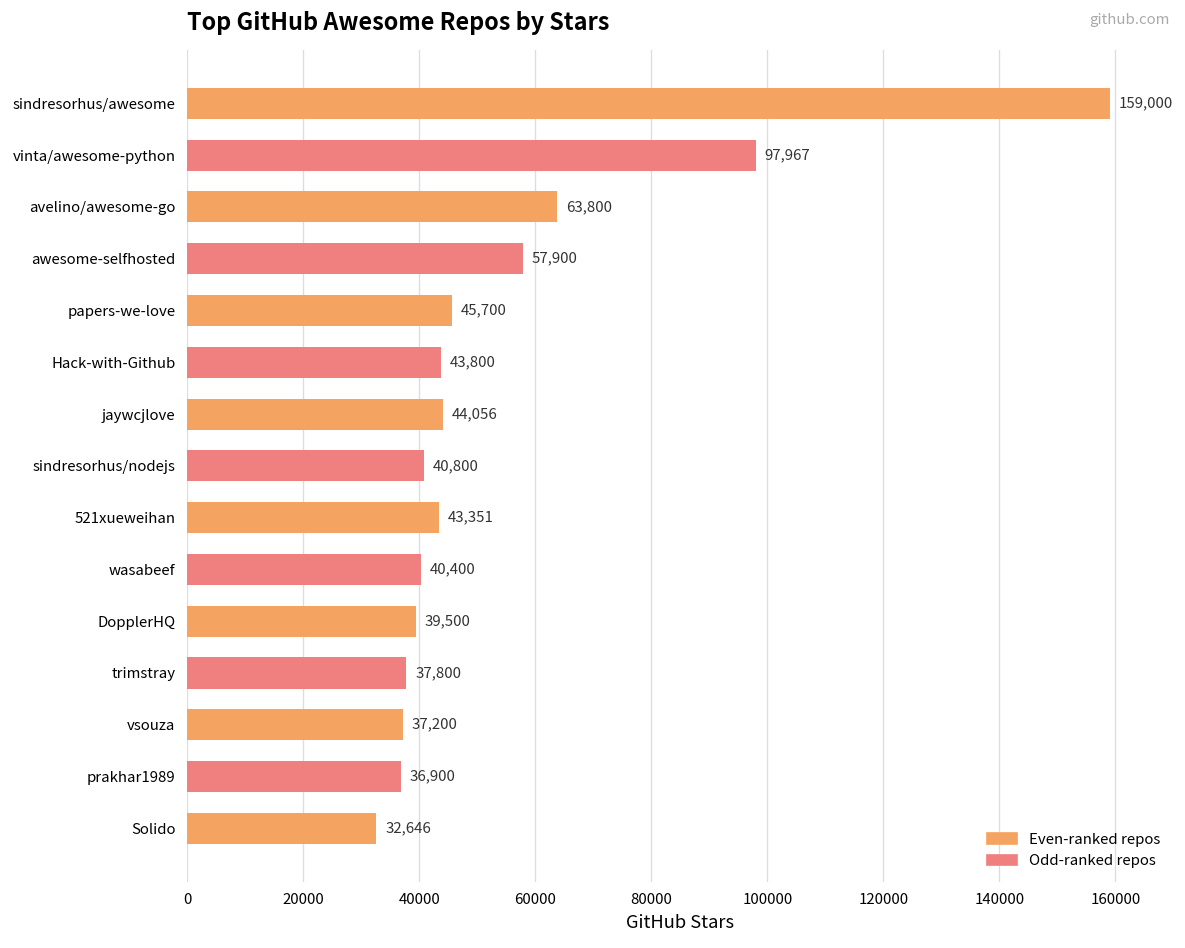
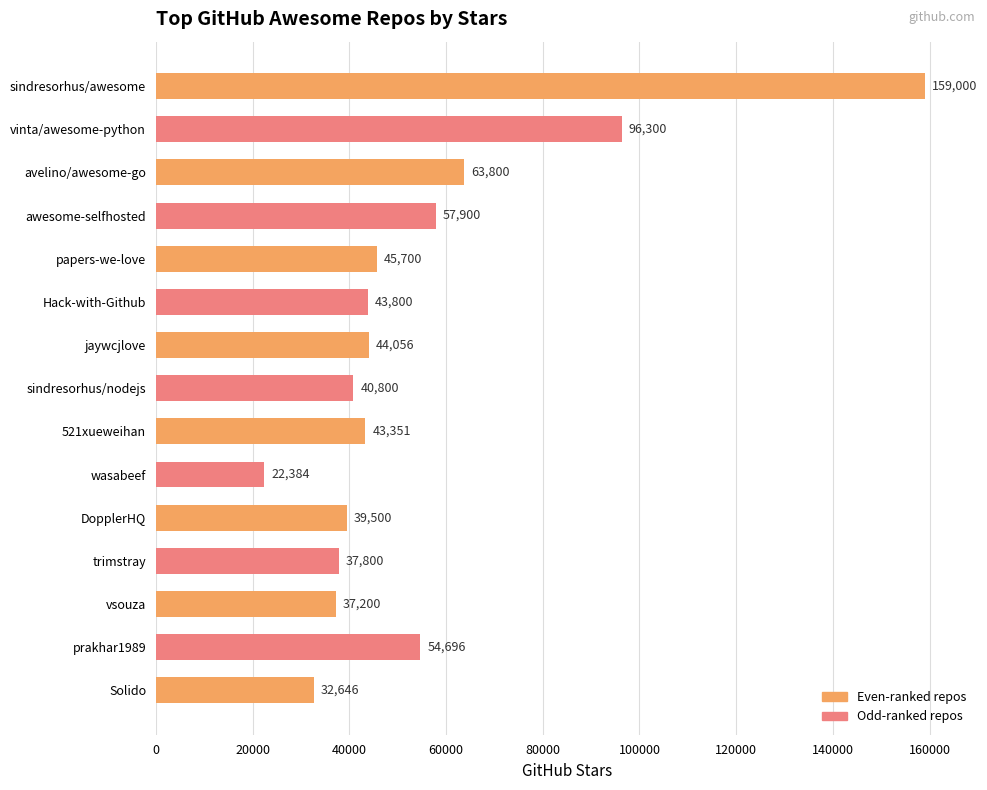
  {
    "sindresorhus/awesome": "159,000",
-   "vinta/awesome-python": "97,967",
+   "vinta/awesome-python": "96,300",
    "avelino/awesome-go": "63,800",
    "awesome-selfhosted": "57,900",
    "papers-we-love": "45,700",
    "Hack-with-Github": "43,800",
    "jaywcjlove": "44,056",
    "sindresorhus/nodejs": "40,800",
    "521xueweihan": "43,351",
-   "wasabeef": "40,400",
+   "wasabeef": "22,384",
    "DopplerHQ": "39,500",
    "trimstray": "37,800",
    "vsouza": "37,200",
-   "prakhar1989": "36,900",
+   "prakhar1989": "54,696",
    "Solido": "32,646"
  }
